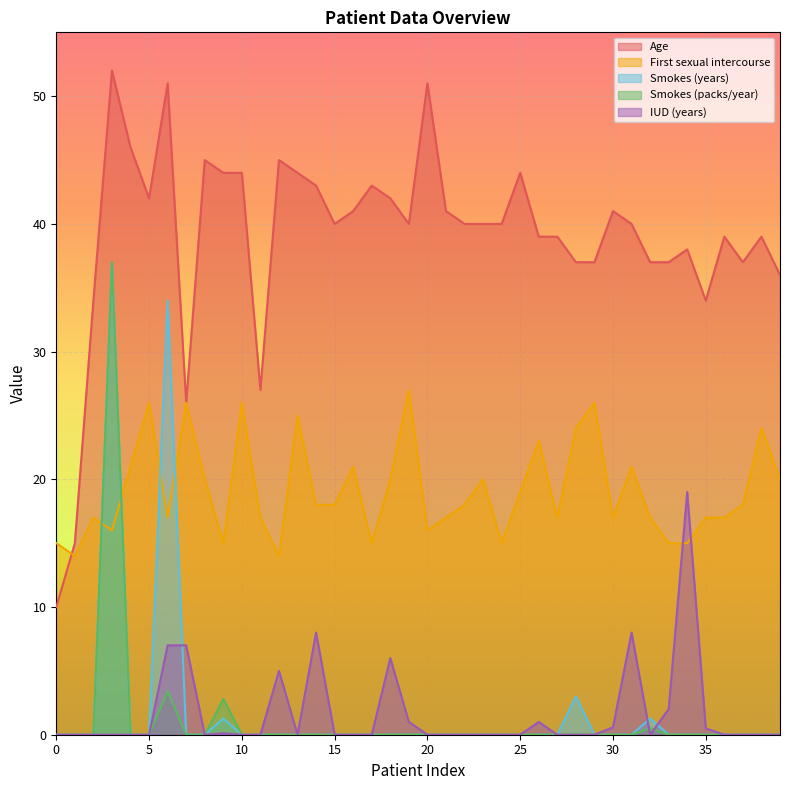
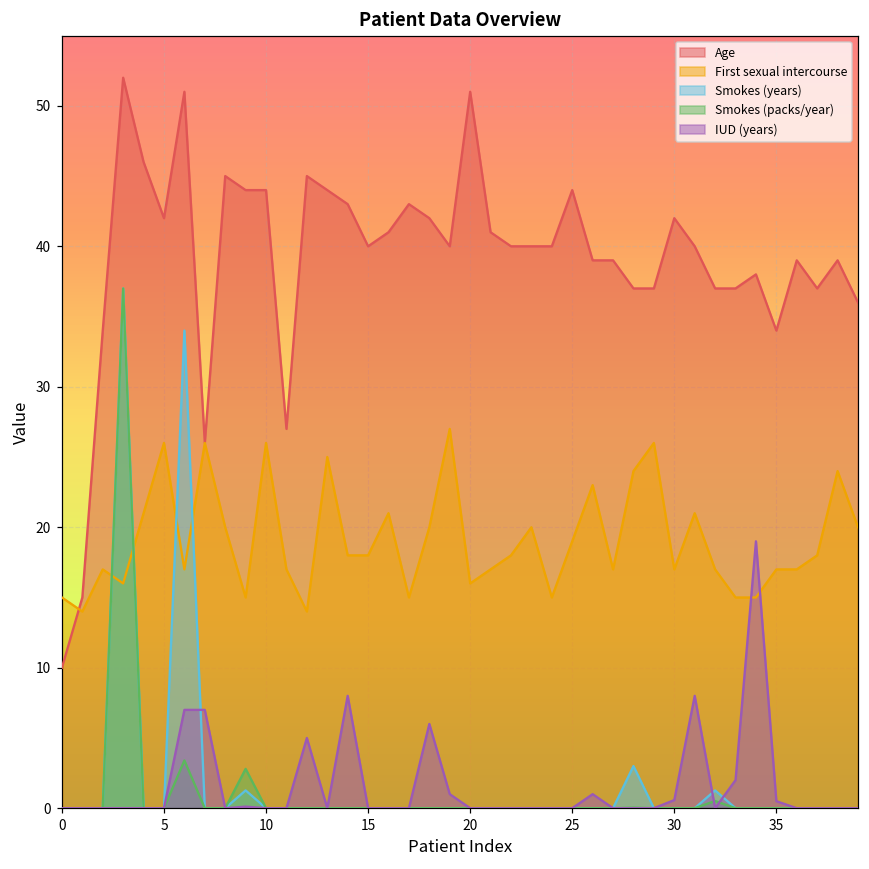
  {
    "Age": {
      "0": 10,
      "5": 42,
      "10": 44,
      "15": 40,
      "20": 51,
      "25": 44,
-     "30": 41,
+     "30": 42,
      "35": 34
    },
    "First sexual intercourse": {
      "0": 15,
      "5": 26,
      "10": 26,
      "15": 18,
      "20": 16,
      "25": 19,
      "30": 17,
      "35": 17
    },
    "IUD (years)": {
      "30": 0.6,
      "35": 0.5
    }
  }
